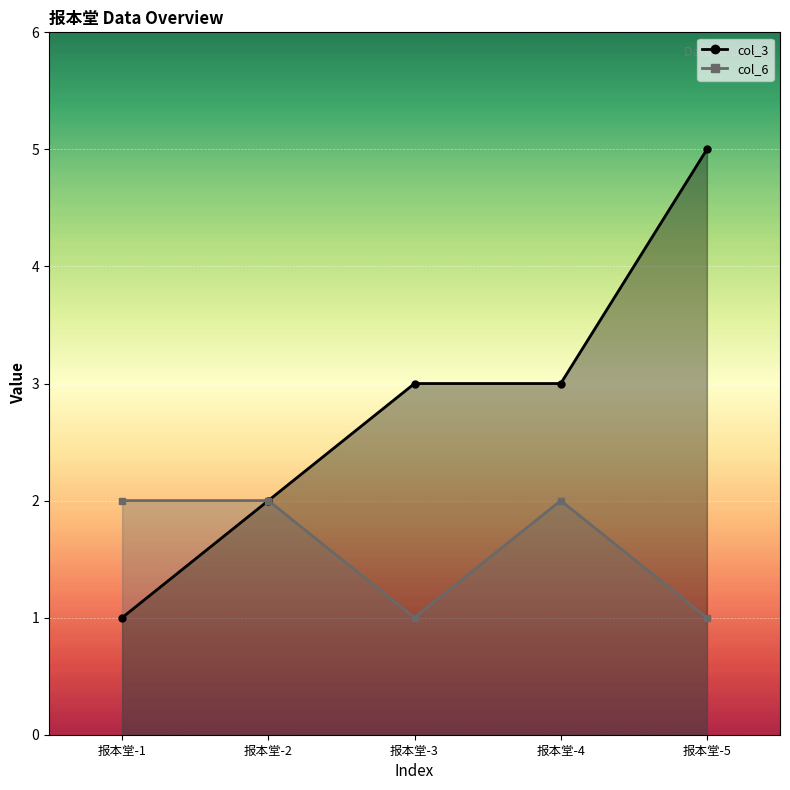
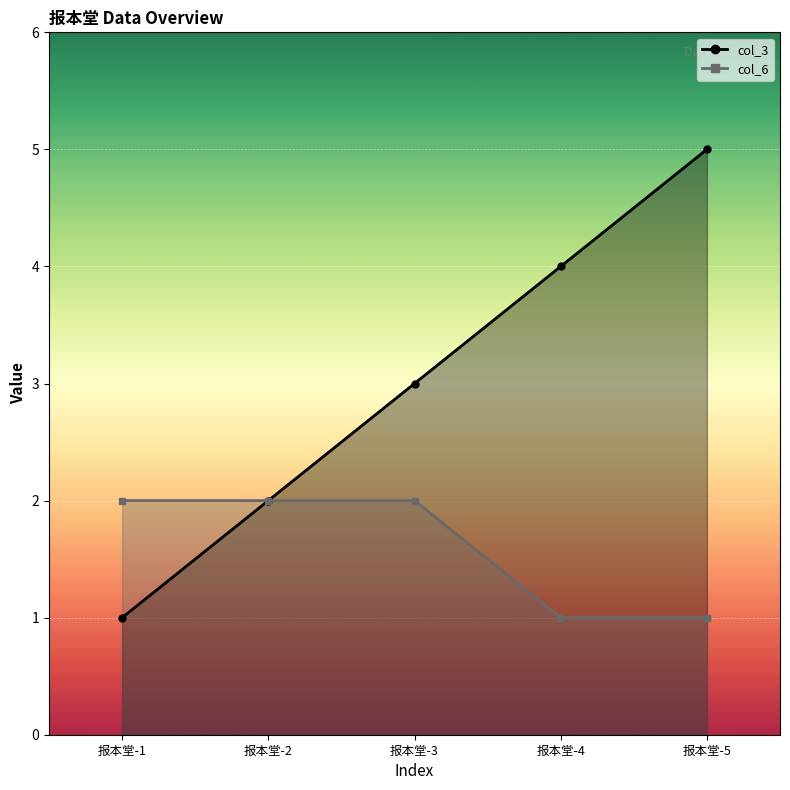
  {
    "col_3": {
      "报本堂-1": 1,
      "报本堂-3": 3,
-     "报本堂-4": 3,
+     "报本堂-4": 4,
      "报本堂-5": 5
    },
    "col_6": {
      "报本堂-1": 2,
-     "报本堂-3": 1,
-     "报本堂-4": 2,
+     "报本堂-3": 2,
+     "报本堂-4": 1,
      "报本堂-5": 1
    }
  }
